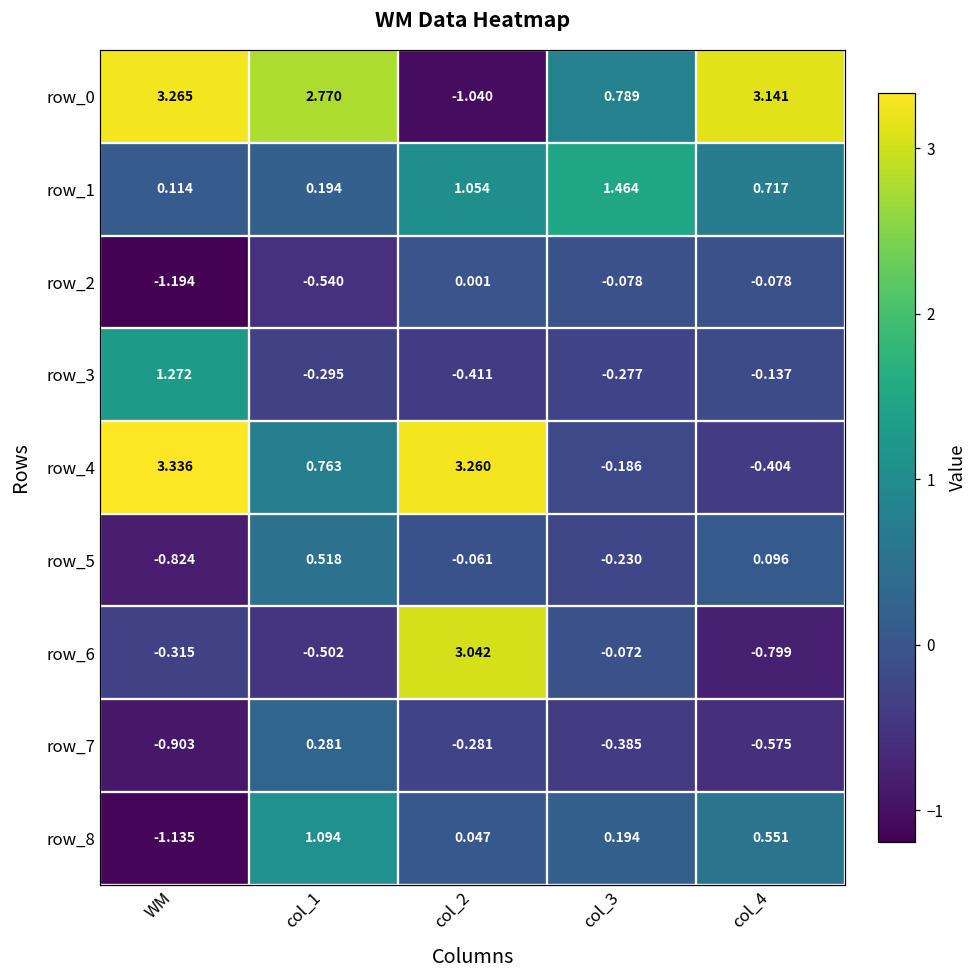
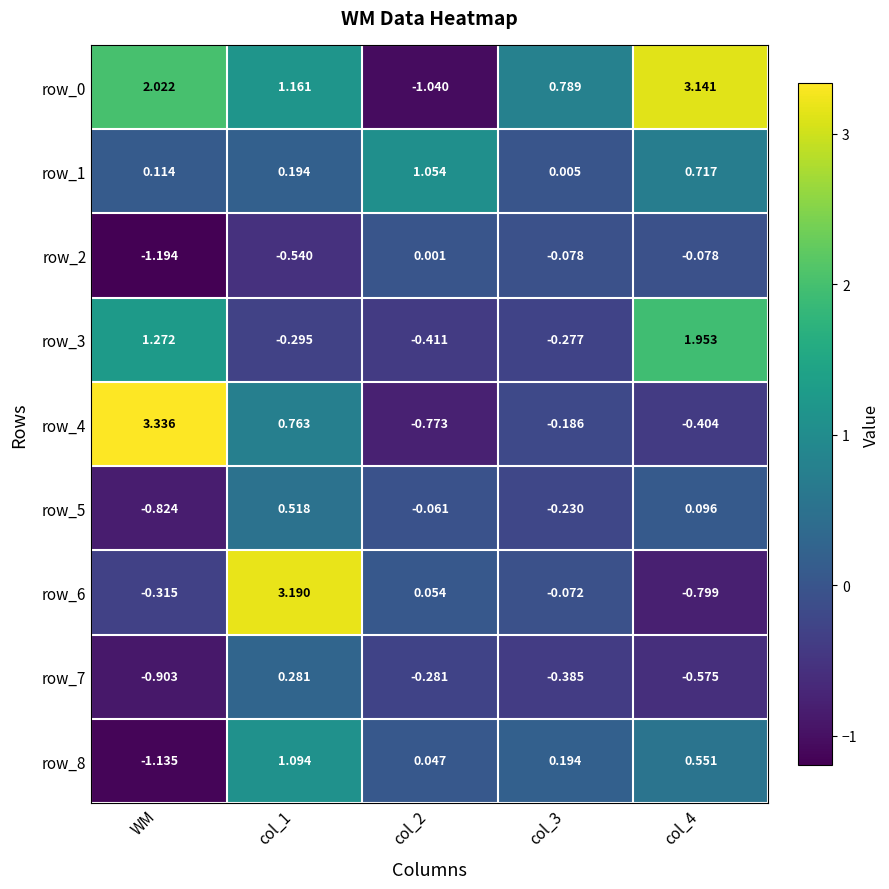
  {
    "row_0": {
-     "WM": 3.265,
-     "col_1": 2.770,
+     "WM": 2.022,
+     "col_1": 1.161,
      "col_2": -1.040,
      "col_3": 0.789,
      "col_4": 3.141
    },
    "row_1": {
      "WM": 0.114,
      "col_1": 0.194,
      "col_2": 1.054,
-     "col_3": 1.464,
+     "col_3": 0.005,
      "col_4": 0.717
    },
    "row_2": {
      "WM": -1.194,
      "col_1": -0.540,
      "col_2": 0.001,
      "col_3": -0.078,
      "col_4": -0.078
    },
    "row_3": {
      "WM": 1.272,
      "col_1": -0.295,
      "col_2": -0.411,
      "col_3": -0.277,
-     "col_4": -0.137
+     "col_4": 1.953
    },
    "row_4": {
      "WM": 3.336,
      "col_1": 0.763,
-     "col_2": 3.260,
+     "col_2": -0.773,
      "col_3": -0.186,
      "col_4": -0.404
    },
    "row_5": {
      "WM": -0.824,
      "col_1": 0.518,
      "col_2": -0.061,
      "col_3": -0.230,
      "col_4": 0.096
    },
    "row_6": {
      "WM": -0.315,
-     "col_1": -0.502,
-     "col_2": 3.042,
+     "col_1": 3.190,
+     "col_2": 0.054,
      "col_3": -0.072,
      "col_4": -0.799
    },
    "row_7": {
      "WM": -0.903,
      "col_1": 0.281,
      "col_2": -0.281,
      "col_3": -0.385,
      "col_4": -0.575
    },
    "row_8": {
      "WM": -1.135,
      "col_1": 1.094,
      "col_2": 0.047,
      "col_3": 0.194,
      "col_4": 0.551
    }
  }
